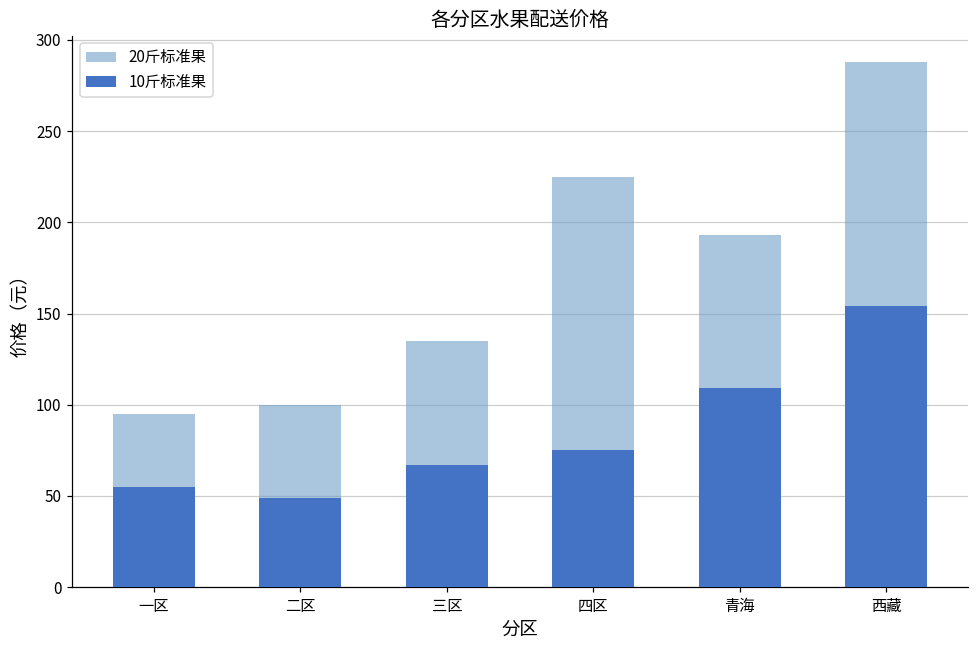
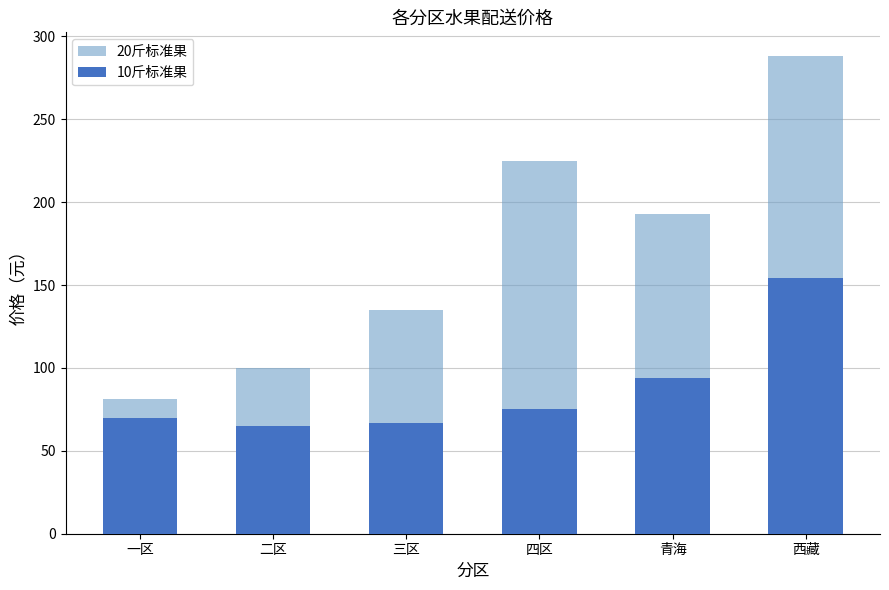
  {
    "20斤标准果": {
-     "一区": 95,
+     "一区": 81,
      "二区": 100,
      "三区": 135,
      "四区": 225,
      "青海": 193,
      "西藏": 288
    },
    "10斤标准果": {
-     "一区": 55,
-     "二区": 49,
-     "青海": 109
+     "一区": 70,
+     "二区": 65,
+     "青海": 94
    }
  }
